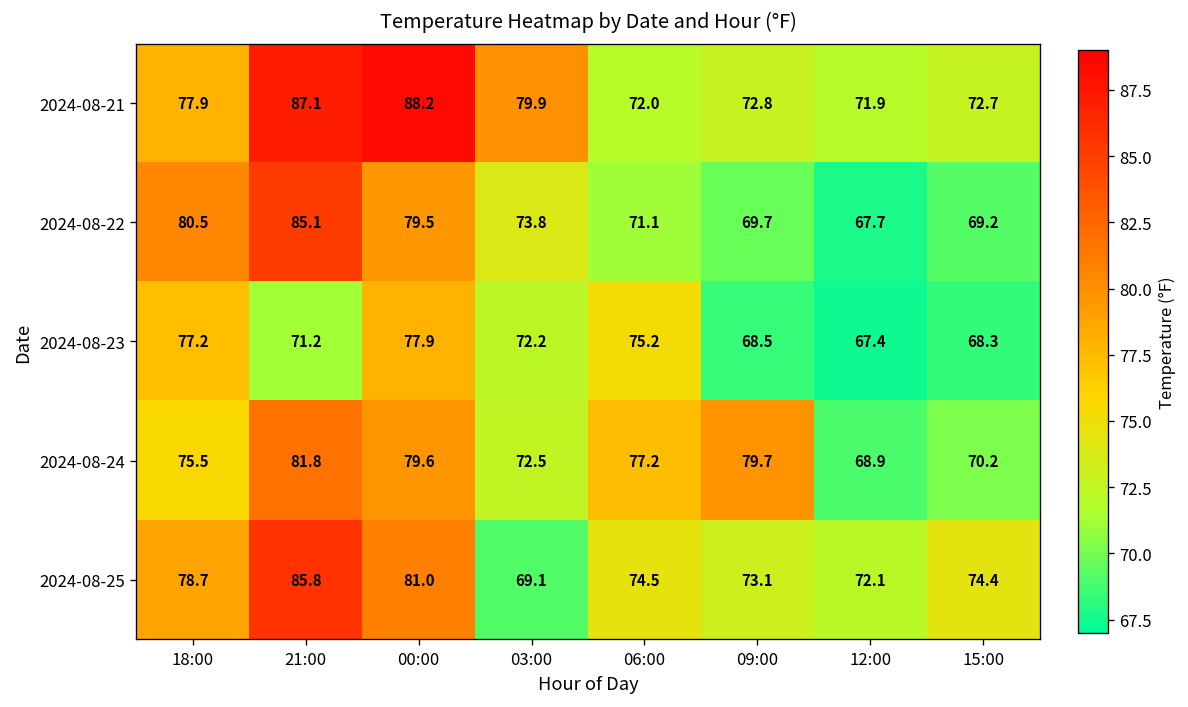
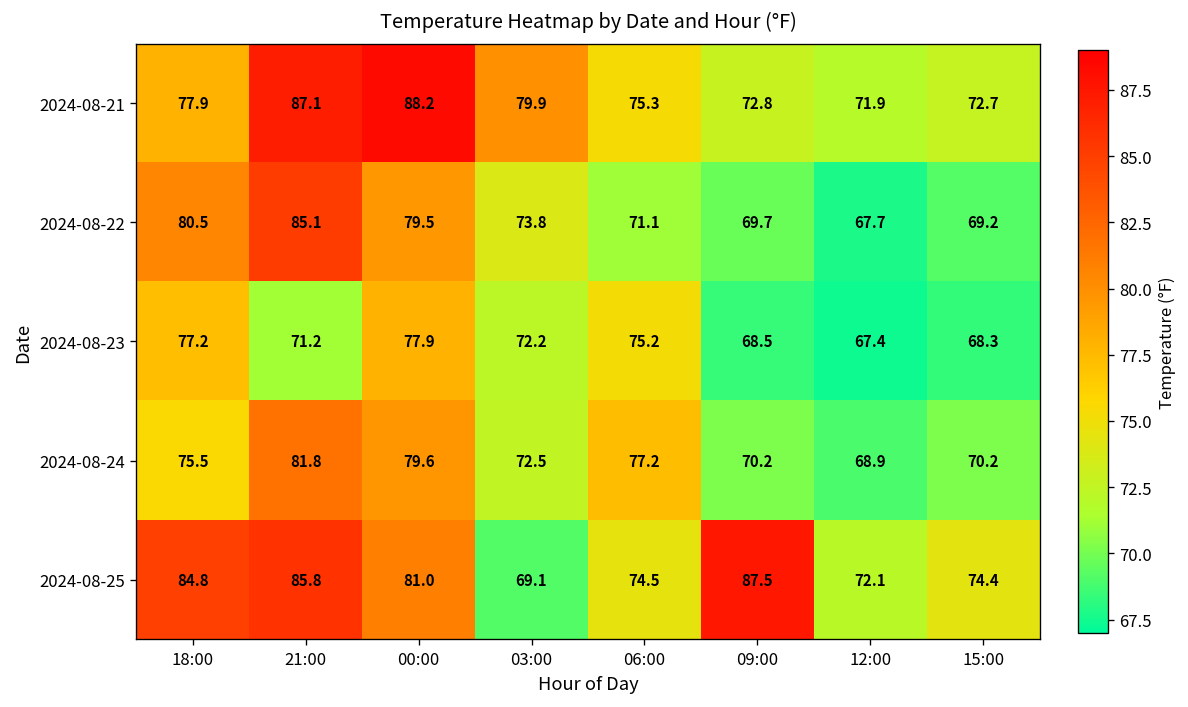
  {
    "2024-08-21": {
      "18:00": 77.9,
      "21:00": 87.1,
      "00:00": 88.2,
      "03:00": 79.9,
-     "06:00": 72.0,
+     "06:00": 75.3,
      "09:00": 72.8,
      "12:00": 71.9,
      "15:00": 72.7
    },
    "2024-08-22": {
      "18:00": 80.5,
      "21:00": 85.1,
      "00:00": 79.5,
      "03:00": 73.8,
      "06:00": 71.1,
      "09:00": 69.7,
      "12:00": 67.7,
      "15:00": 69.2
    },
    "2024-08-23": {
      "18:00": 77.2,
      "21:00": 71.2,
      "00:00": 77.9,
      "03:00": 72.2,
      "06:00": 75.2,
      "09:00": 68.5,
      "12:00": 67.4,
      "15:00": 68.3
    },
    "2024-08-24": {
      "18:00": 75.5,
      "21:00": 81.8,
      "00:00": 79.6,
      "03:00": 72.5,
      "06:00": 77.2,
-     "09:00": 79.7,
+     "09:00": 70.2,
      "12:00": 68.9,
      "15:00": 70.2
    },
    "2024-08-25": {
-     "18:00": 78.7,
+     "18:00": 84.8,
      "21:00": 85.8,
      "00:00": 81.0,
      "03:00": 69.1,
      "06:00": 74.5,
-     "09:00": 73.1,
+     "09:00": 87.5,
      "12:00": 72.1,
      "15:00": 74.4
    }
  }
